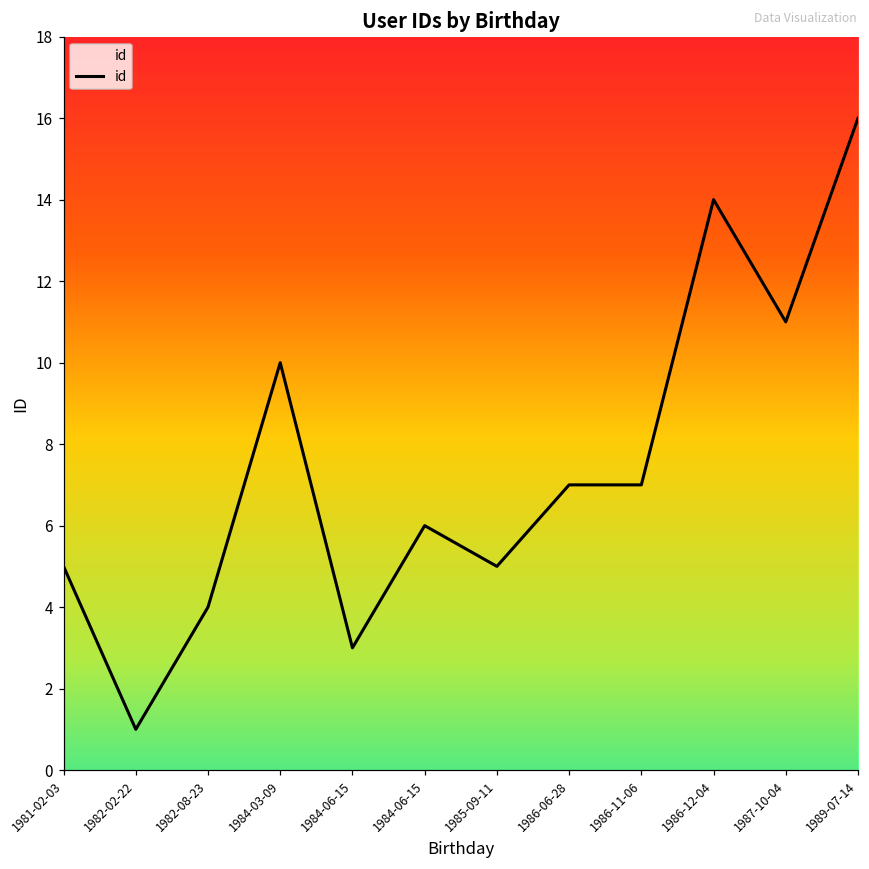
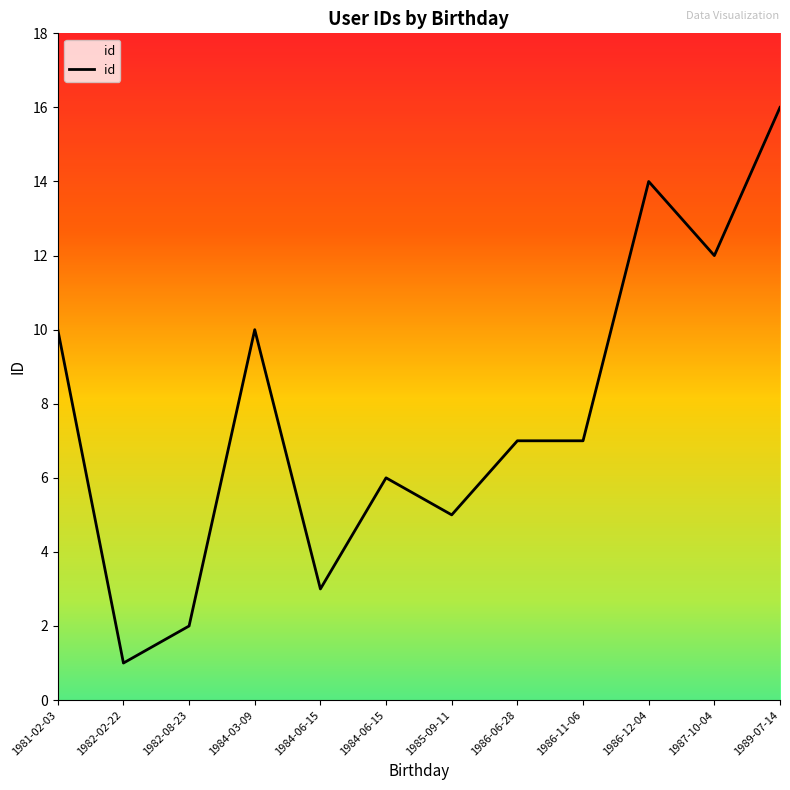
  {
-   "1981-02-03": 5,
+   "1981-02-03": 10,
    "1982-02-22": 1,
-   "1982-08-23": 4,
+   "1982-08-23": 2,
    "1984-03-09": 10,
    "1985-09-11": 5,
    "1986-06-28": 7,
    "1986-11-06": 7,
    "1986-12-04": 14,
-   "1987-10-04": 11,
+   "1987-10-04": 12,
    "1989-07-14": 16
  }
